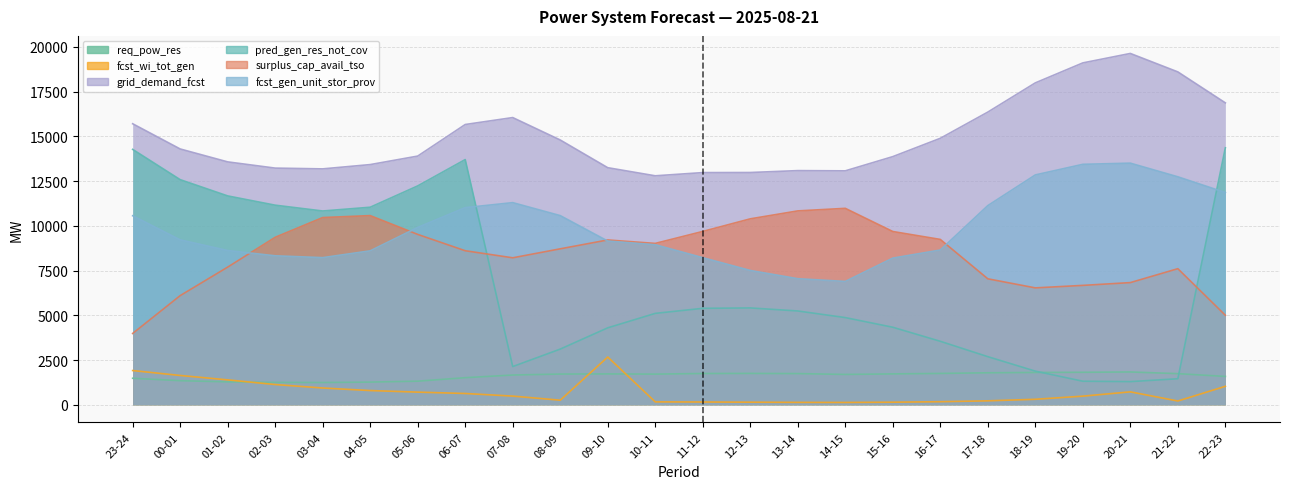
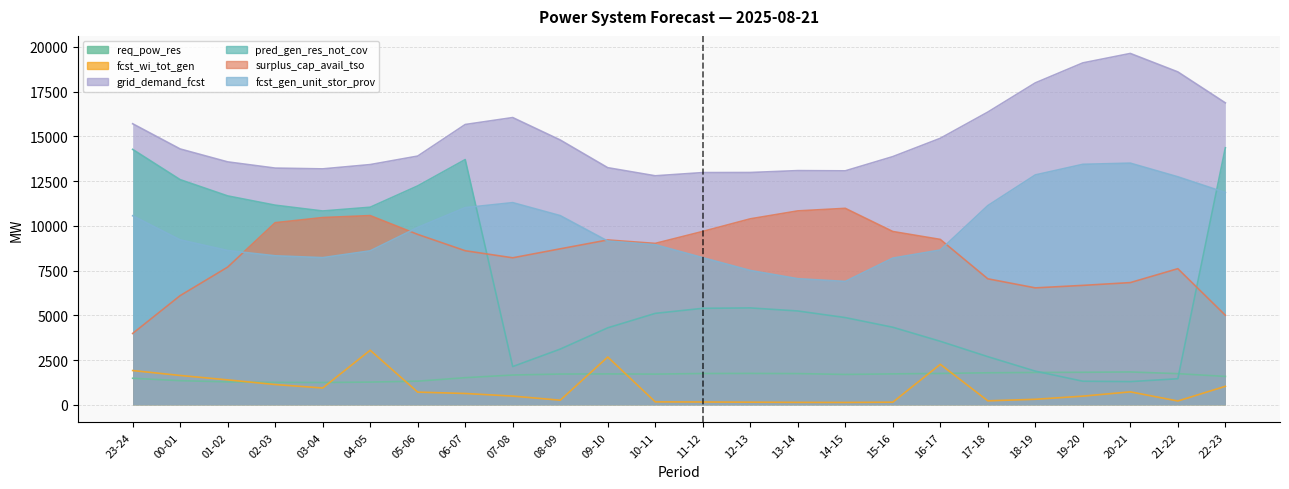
  {
    "fcst_wi_tot_gen": {
      "23-24": 1900,
      "00-01": 1600,
      "03-04": 900,
-     "04-05": 800,
+     "04-05": 3000,
      "05-06": 700,
      "06-07": 600,
      "07-08": 500,
      "08-09": 300,
      "09-10": 2700,
      "10-11": 200,
      "11-12": 200,
      "12-13": 100,
      "13-14": 100,
      "14-15": 100,
      "15-16": 100,
-     "16-17": 200,
+     "16-17": 2300,
      "17-18": 200,
      "18-19": 300,
      "19-20": 500,
      "20-21": 700,
      "21-22": 200,
      "22-23": 1000
    },
    "surplus_cap_avail_tso": {
      "23-24": 4000,
      "00-01": 6100,
      "01-02": 7700,
-     "02-03": 9400,
+     "02-03": 10200,
      "03-04": 10500,
      "04-05": 10600,
      "05-06": 9500,
      "06-07": 8600,
      "07-08": 8200,
      "08-09": 8700,
      "11-12": 9700,
      "12-13": 10400,
      "13-14": 10800,
      "14-15": 11000,
      "15-16": 9700,
      "16-17": 9200,
      "17-18": 7000,
      "18-19": 6500,
      "19-20": 6700,
      "20-21": 6800,
      "21-22": 7600,
      "22-23": 5000
    }
  }
